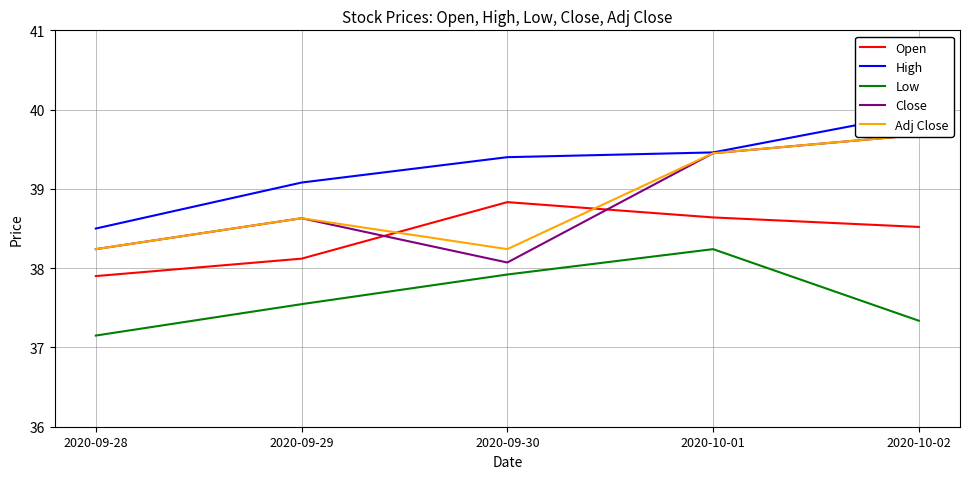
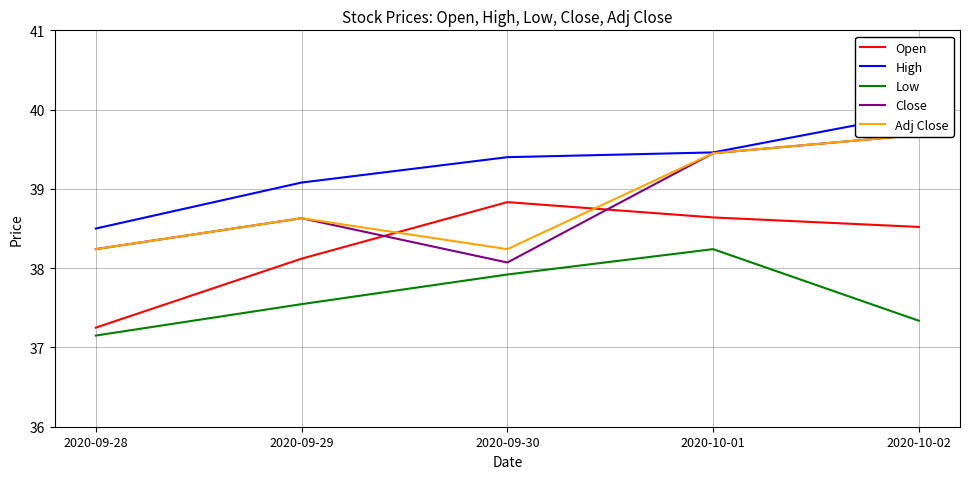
  {
    "Open": {
-     "2020-09-28": 37.9,
+     "2020-09-28": 37.3,
      "2020-09-29": 38.1,
      "2020-09-30": 38.8,
      "2020-10-01": 38.6,
      "2020-10-02": 38.5
    },
    "High": {
      "2020-09-28": 38.5,
      "2020-09-29": 39.1,
      "2020-09-30": 39.4
    },
    "Low": {
      "2020-09-28": 37.2,
      "2020-09-29": 37.5,
      "2020-09-30": 37.9,
      "2020-10-01": 38.2,
      "2020-10-02": 37.3
    },
    "Close": {
      "2020-09-30": 38.1
    },
    "Adj Close": {
      "2020-09-30": 38.2
    }
  }
